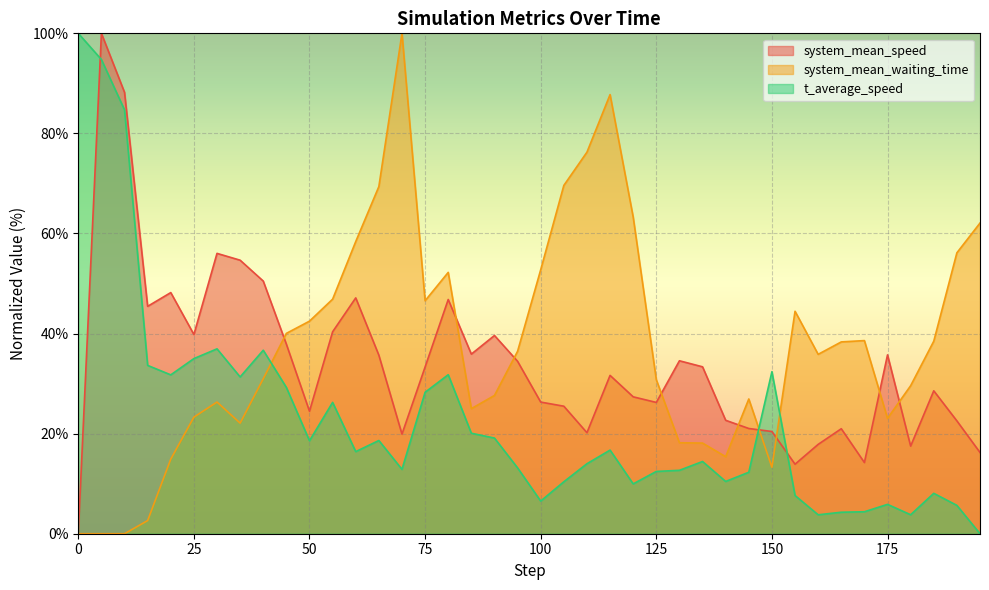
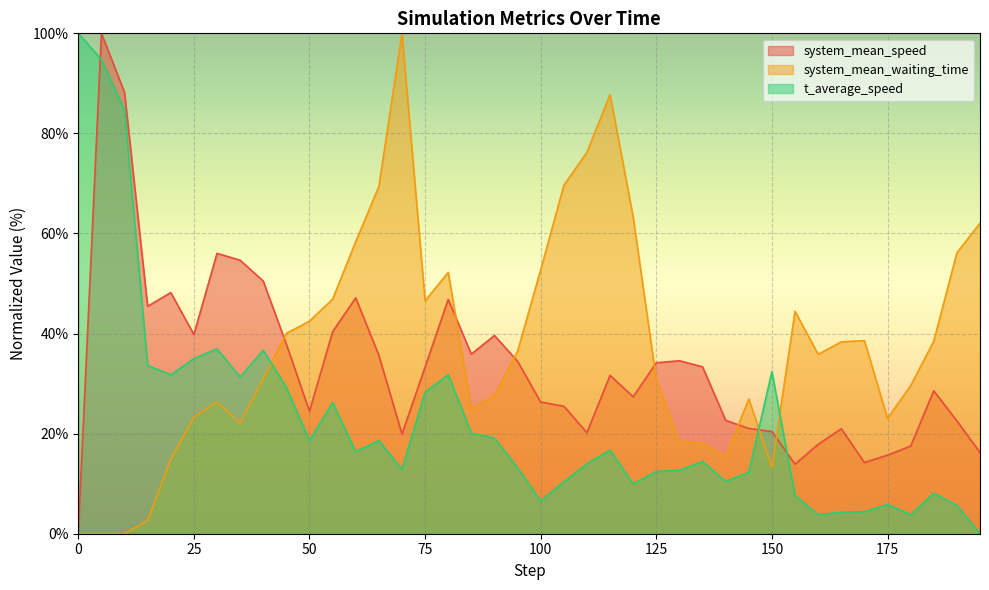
  {
    "system_mean_speed": {
      "25": "40%",
      "50": "24%",
      "75": "33%",
      "100": "26%",
-     "125": "26%",
+     "125": "34%",
      "150": "20%",
-     "175": "36%"
+     "175": "16%"
    },
    "system_mean_waiting_time": {
      "25": "23%",
      "50": "42%",
      "75": "47%",
      "100": "53%",
      "125": "31%",
      "150": "13%",
      "175": "23%"
    },
    "t_average_speed": {
      "0": "100%",
      "25": "35%",
      "50": "19%",
      "75": "28%",
      "100": "7%",
      "125": "12%",
      "150": "32%",
      "175": "6%"
    }
  }
